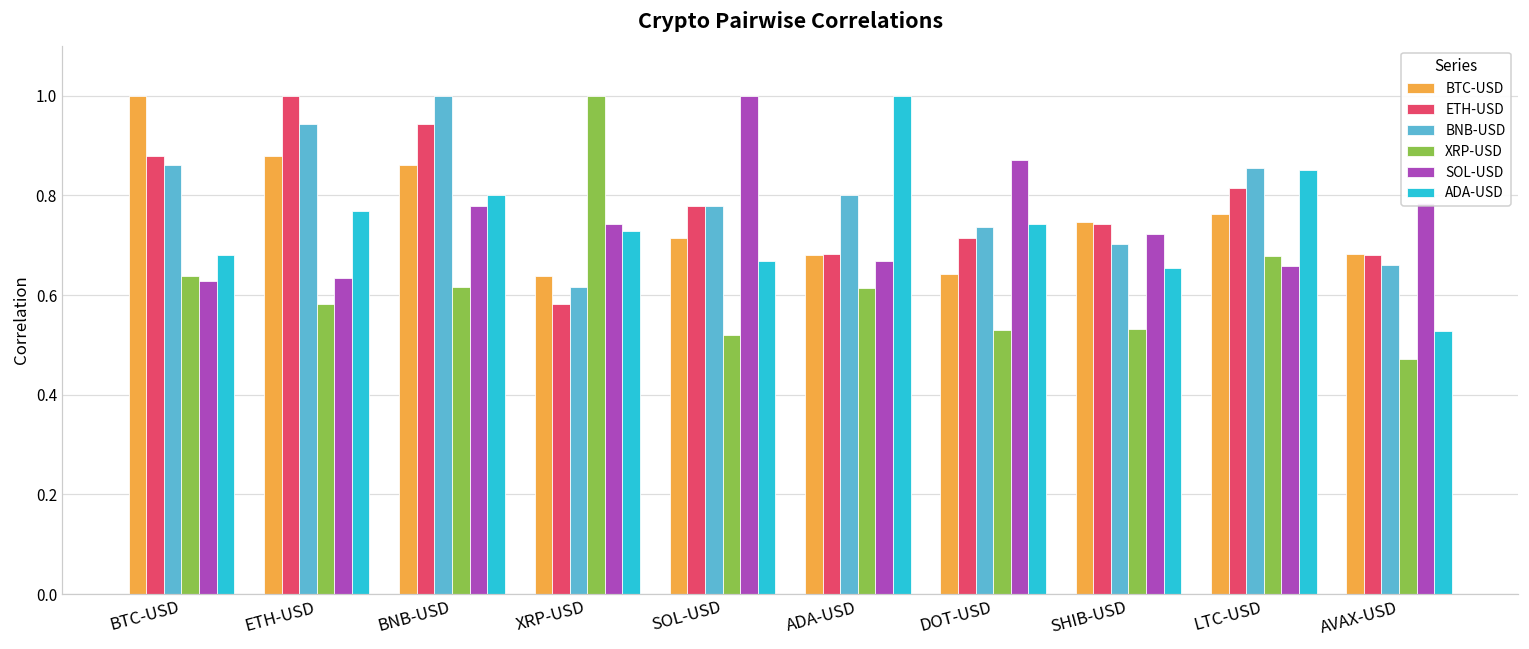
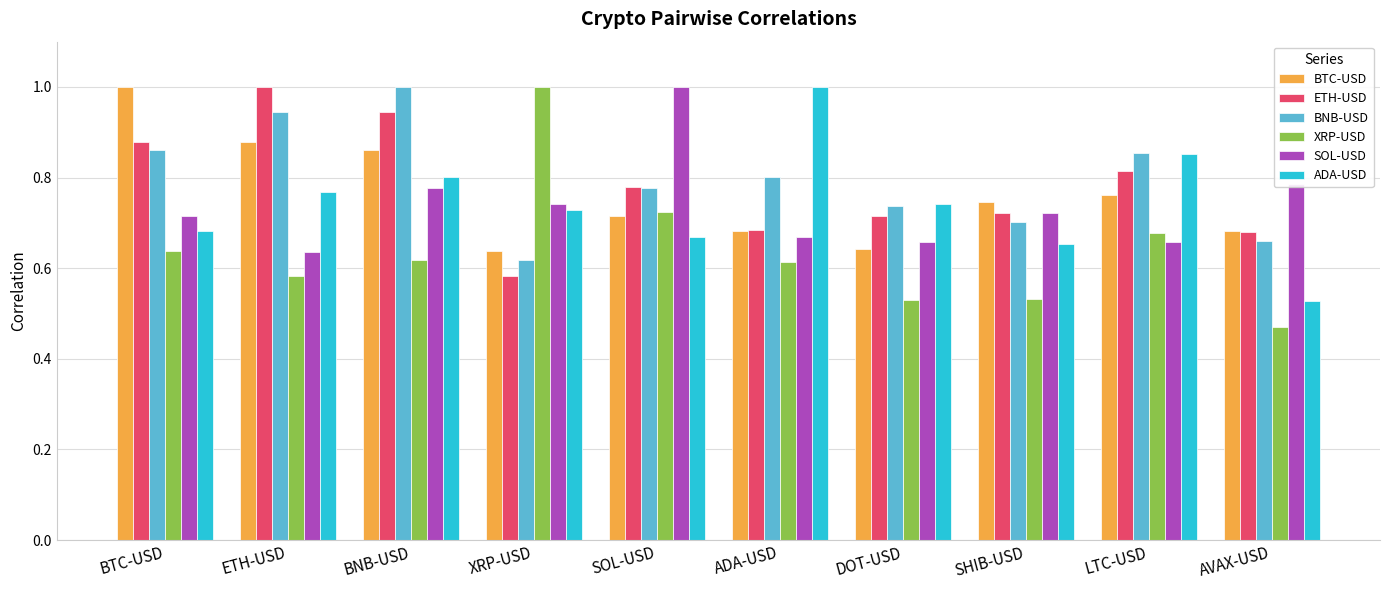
  {
    "BTC-USD": {
      "BTC-USD": 1.00,
      "ETH-USD": 0.88,
      "BNB-USD": 0.86,
      "XRP-USD": 0.64,
      "SOL-USD": 0.71,
      "ADA-USD": 0.68,
      "DOT-USD": 0.64,
      "SHIB-USD": 0.75,
      "LTC-USD": 0.76,
      "AVAX-USD": 0.68
    },
    "ETH-USD": {
      "BTC-USD": 0.88,
      "ETH-USD": 1.00,
      "BNB-USD": 0.94,
      "XRP-USD": 0.58,
      "SOL-USD": 0.78,
      "ADA-USD": 0.68,
      "DOT-USD": 0.71,
-     "SHIB-USD": 0.74,
+     "SHIB-USD": 0.72,
      "LTC-USD": 0.82,
      "AVAX-USD": 0.68
    },
    "XRP-USD": {
      "BTC-USD": 0.64,
      "ETH-USD": 0.58,
      "BNB-USD": 0.62,
      "XRP-USD": 1.00,
-     "SOL-USD": 0.52,
+     "SOL-USD": 0.72,
      "ADA-USD": 0.61,
      "DOT-USD": 0.53,
      "SHIB-USD": 0.53,
      "LTC-USD": 0.68,
      "AVAX-USD": 0.47
    },
    "SOL-USD": {
-     "BTC-USD": 0.63,
+     "BTC-USD": 0.71,
      "ETH-USD": 0.63,
      "BNB-USD": 0.78,
      "XRP-USD": 0.74,
      "SOL-USD": 1.00,
      "ADA-USD": 0.67,
-     "DOT-USD": 0.87,
+     "DOT-USD": 0.66,
      "SHIB-USD": 0.72,
      "LTC-USD": 0.66
    }
  }
